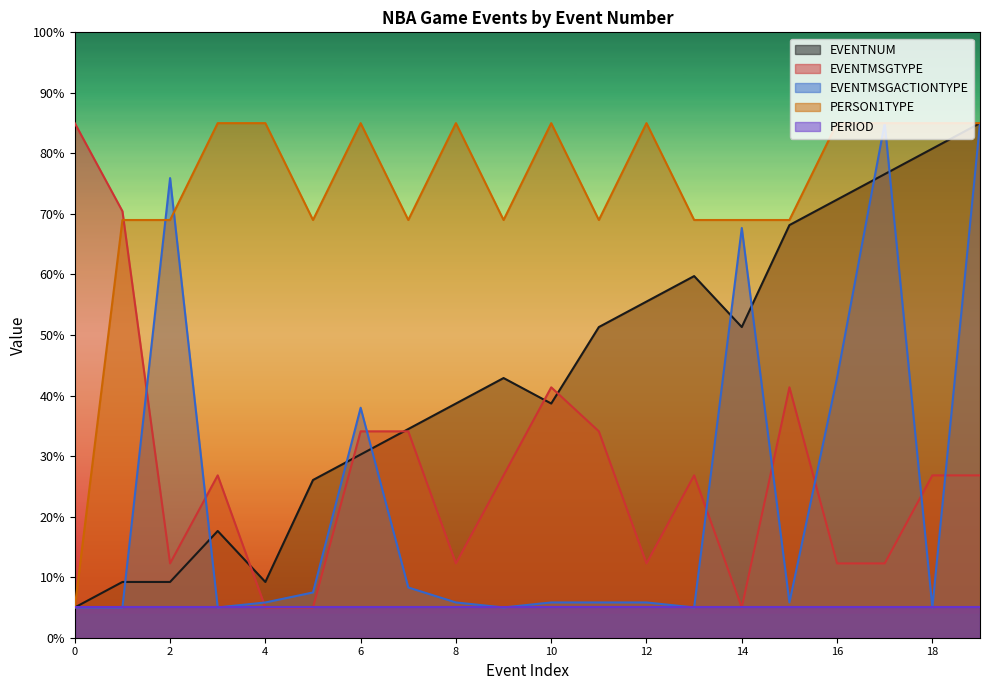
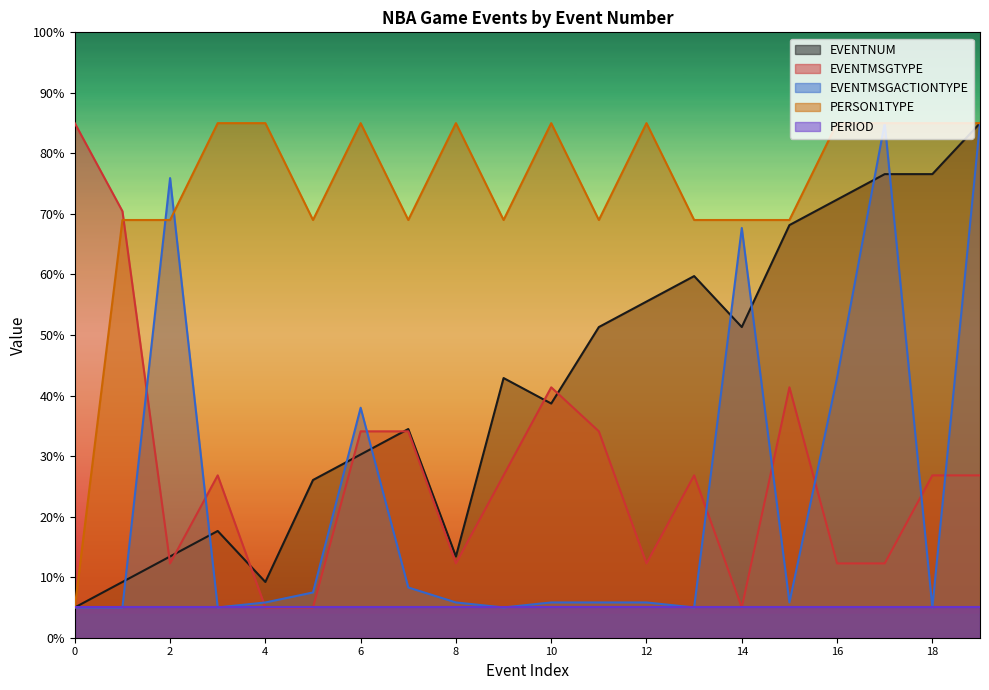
  {
    "EVENTNUM": {
-     "2": "9%",
+     "2": "13%",
      "4": "9%",
      "6": "30%",
-     "8": "39%",
+     "8": "13%",
      "10": "39%",
      "12": "56%",
      "14": "51%",
      "16": "72%",
-     "18": "81%"
+     "18": "77%"
    }
  }
